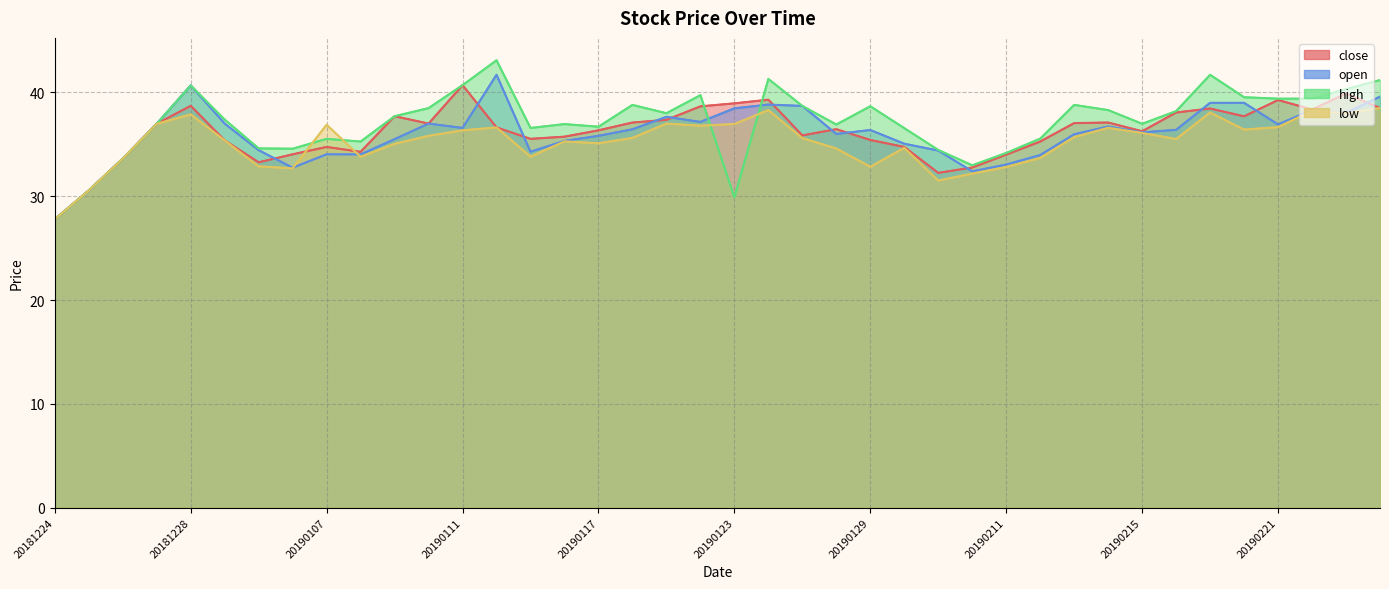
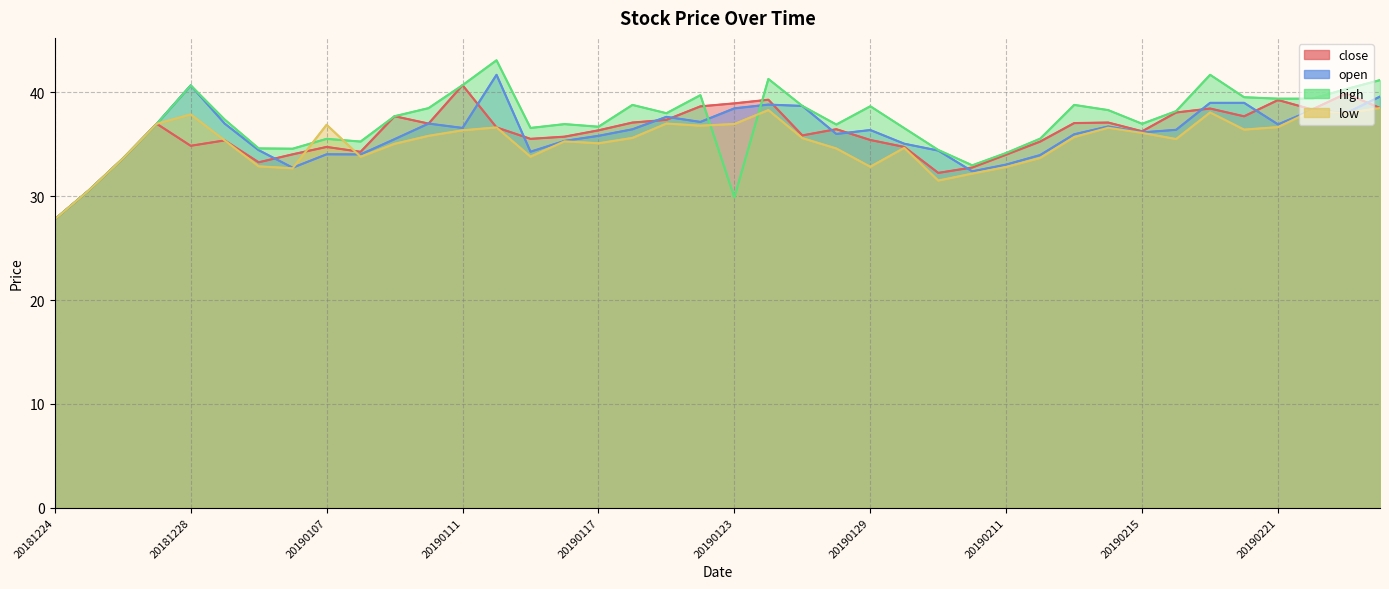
  {
    "close": {
-     "20181228": 38.7,
+     "20181228": 34.9,
      "20190107": 34.8,
      "20190117": 36.4,
      "20190123": 39.0,
      "20190129": 35.4
    },
    "open": {
      "20190107": 34.0,
      "20190117": 35.8,
      "20190123": 38.5,
      "20190129": 36.4,
      "20190221": 36.9
    },
    "high": {
      "20190107": 35.5,
      "20190117": 36.7,
      "20190123": 29.9,
      "20190129": 38.7,
      "20190215": 37.0
    },
    "low": {
      "20181228": 37.9,
      "20190107": 36.9,
      "20190117": 35.1,
      "20190123": 37.0,
      "20190129": 32.8,
      "20190221": 36.7
    }
  }
